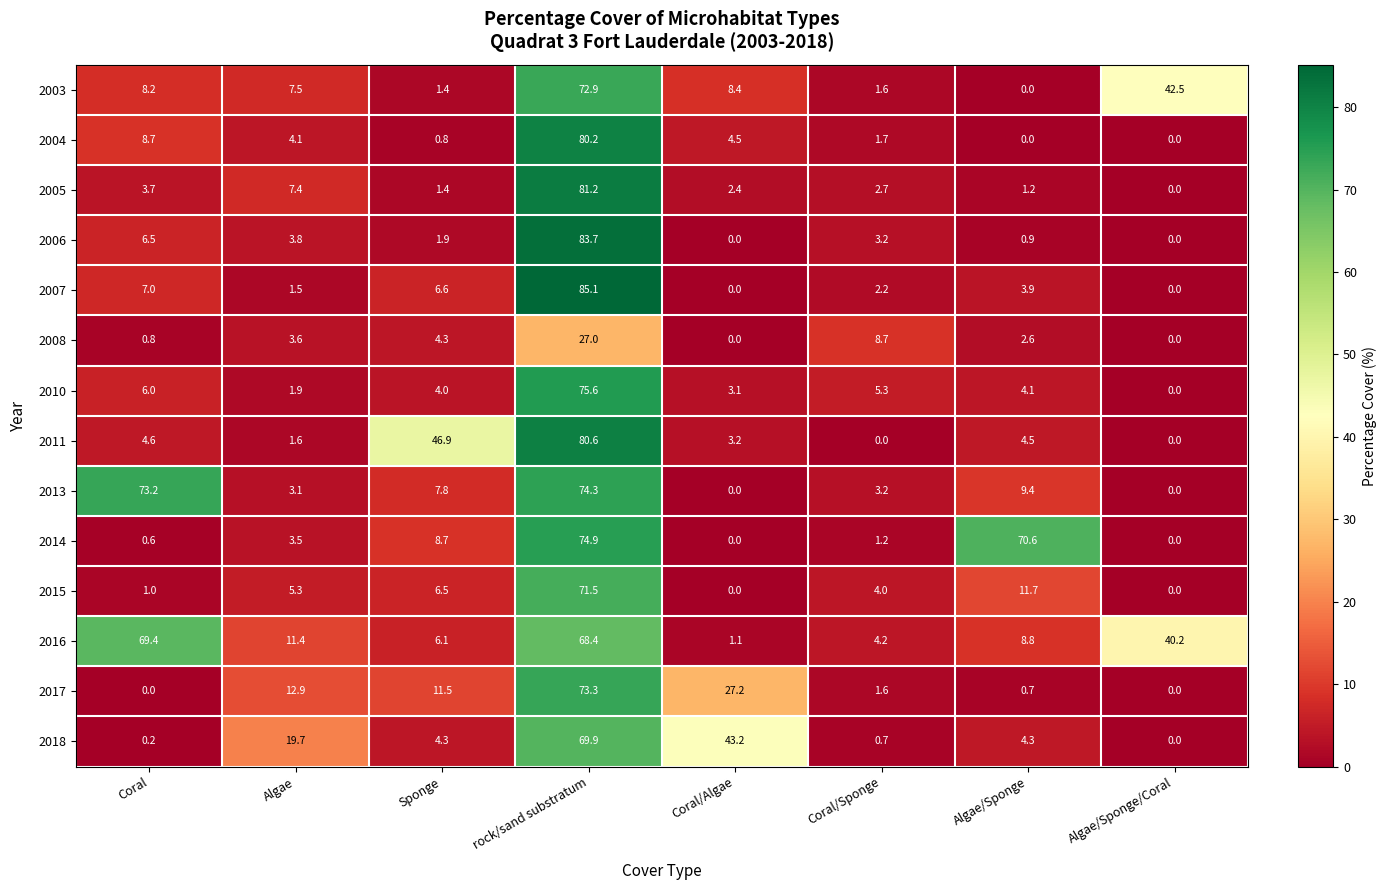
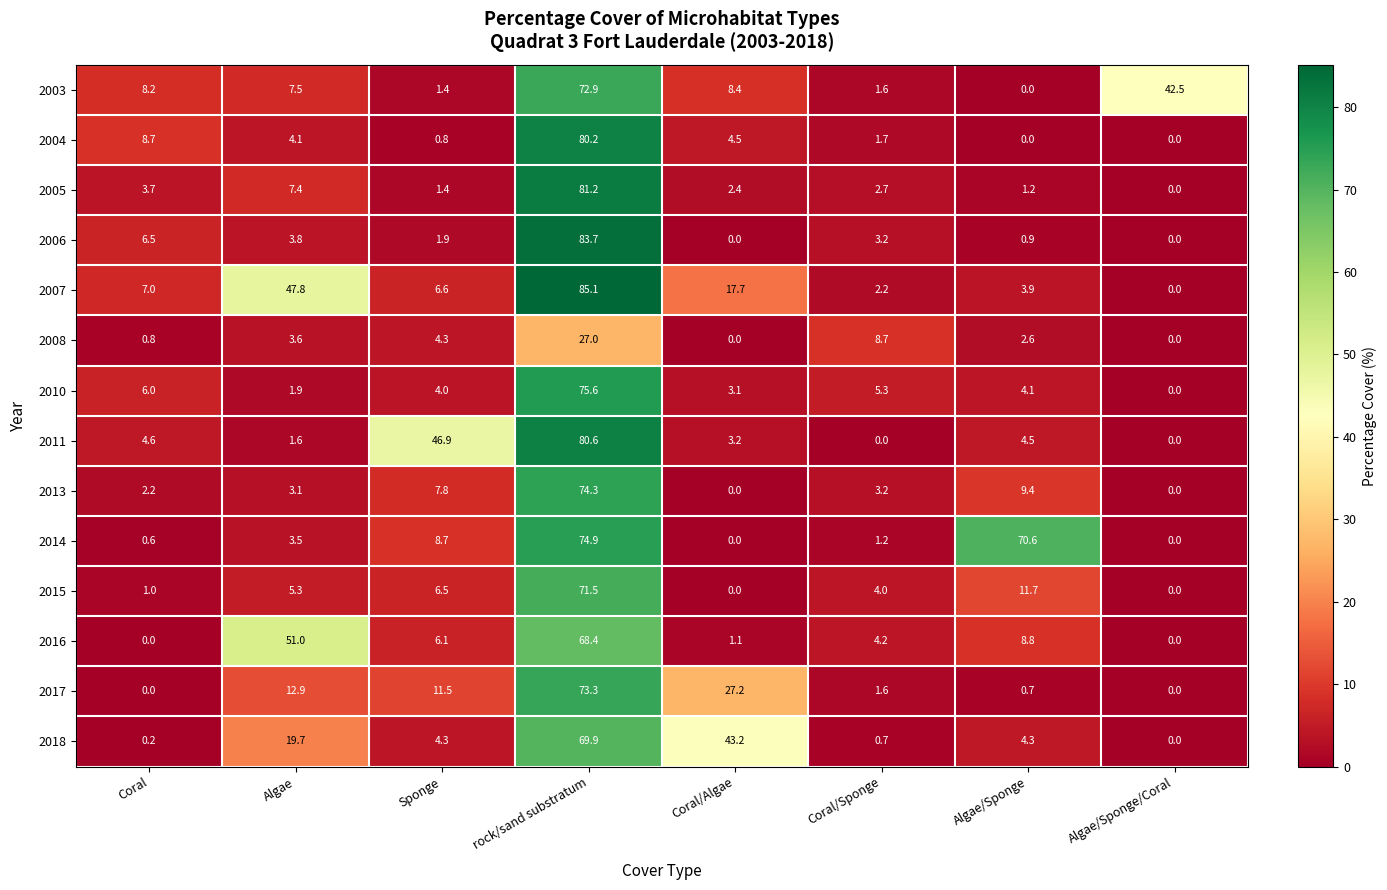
  {
    "2003": {
      "Coral": 8.2,
      "Algae": 7.5,
      "Sponge": 1.4,
      "rock/sand substratum": 72.9,
      "Coral/Algae": 8.4,
      "Coral/Sponge": 1.6,
      "Algae/Sponge": 0.0,
      "Algae/Sponge/Coral": 42.5
    },
    "2004": {
      "Coral": 8.7,
      "Algae": 4.1,
      "Sponge": 0.8,
      "rock/sand substratum": 80.2,
      "Coral/Algae": 4.5,
      "Coral/Sponge": 1.7,
      "Algae/Sponge": 0.0,
      "Algae/Sponge/Coral": 0.0
    },
    "2005": {
      "Coral": 3.7,
      "Algae": 7.4,
      "Sponge": 1.4,
      "rock/sand substratum": 81.2,
      "Coral/Algae": 2.4,
      "Coral/Sponge": 2.7,
      "Algae/Sponge": 1.2,
      "Algae/Sponge/Coral": 0.0
    },
    "2006": {
      "Coral": 6.5,
      "Algae": 3.8,
      "Sponge": 1.9,
      "rock/sand substratum": 83.7,
      "Coral/Algae": 0.0,
      "Coral/Sponge": 3.2,
      "Algae/Sponge": 0.9,
      "Algae/Sponge/Coral": 0.0
    },
    "2007": {
      "Coral": 7.0,
-     "Algae": 1.5,
+     "Algae": 47.8,
      "Sponge": 6.6,
      "rock/sand substratum": 85.1,
-     "Coral/Algae": 0.0,
+     "Coral/Algae": 17.7,
      "Coral/Sponge": 2.2,
      "Algae/Sponge": 3.9,
      "Algae/Sponge/Coral": 0.0
    },
    "2008": {
      "Coral": 0.8,
      "Algae": 3.6,
      "Sponge": 4.3,
      "rock/sand substratum": 27.0,
      "Coral/Algae": 0.0,
      "Coral/Sponge": 8.7,
      "Algae/Sponge": 2.6,
      "Algae/Sponge/Coral": 0.0
    },
    "2010": {
      "Coral": 6.0,
      "Algae": 1.9,
      "Sponge": 4.0,
      "rock/sand substratum": 75.6,
      "Coral/Algae": 3.1,
      "Coral/Sponge": 5.3,
      "Algae/Sponge": 4.1,
      "Algae/Sponge/Coral": 0.0
    },
    "2011": {
      "Coral": 4.6,
      "Algae": 1.6,
      "Sponge": 46.9,
      "rock/sand substratum": 80.6,
      "Coral/Algae": 3.2,
      "Coral/Sponge": 0.0,
      "Algae/Sponge": 4.5,
      "Algae/Sponge/Coral": 0.0
    },
    "2013": {
-     "Coral": 73.2,
+     "Coral": 2.2,
      "Algae": 3.1,
      "Sponge": 7.8,
      "rock/sand substratum": 74.3,
      "Coral/Algae": 0.0,
      "Coral/Sponge": 3.2,
      "Algae/Sponge": 9.4,
      "Algae/Sponge/Coral": 0.0
    },
    "2014": {
      "Coral": 0.6,
      "Algae": 3.5,
      "Sponge": 8.7,
      "rock/sand substratum": 74.9,
      "Coral/Algae": 0.0,
      "Coral/Sponge": 1.2,
      "Algae/Sponge": 70.6,
      "Algae/Sponge/Coral": 0.0
    },
    "2015": {
      "Coral": 1.0,
      "Algae": 5.3,
      "Sponge": 6.5,
      "rock/sand substratum": 71.5,
      "Coral/Algae": 0.0,
      "Coral/Sponge": 4.0,
      "Algae/Sponge": 11.7,
      "Algae/Sponge/Coral": 0.0
    },
    "2016": {
-     "Coral": 69.4,
-     "Algae": 11.4,
+     "Coral": 0.0,
+     "Algae": 51.0,
      "Sponge": 6.1,
      "rock/sand substratum": 68.4,
      "Coral/Algae": 1.1,
      "Coral/Sponge": 4.2,
      "Algae/Sponge": 8.8,
-     "Algae/Sponge/Coral": 40.2
+     "Algae/Sponge/Coral": 0.0
    },
    "2017": {
      "Coral": 0.0,
      "Algae": 12.9,
      "Sponge": 11.5,
      "rock/sand substratum": 73.3,
      "Coral/Algae": 27.2,
      "Coral/Sponge": 1.6,
      "Algae/Sponge": 0.7,
      "Algae/Sponge/Coral": 0.0
    },
    "2018": {
      "Coral": 0.2,
      "Algae": 19.7,
      "Sponge": 4.3,
      "rock/sand substratum": 69.9,
      "Coral/Algae": 43.2,
      "Coral/Sponge": 0.7,
      "Algae/Sponge": 4.3,
      "Algae/Sponge/Coral": 0.0
    }
  }
